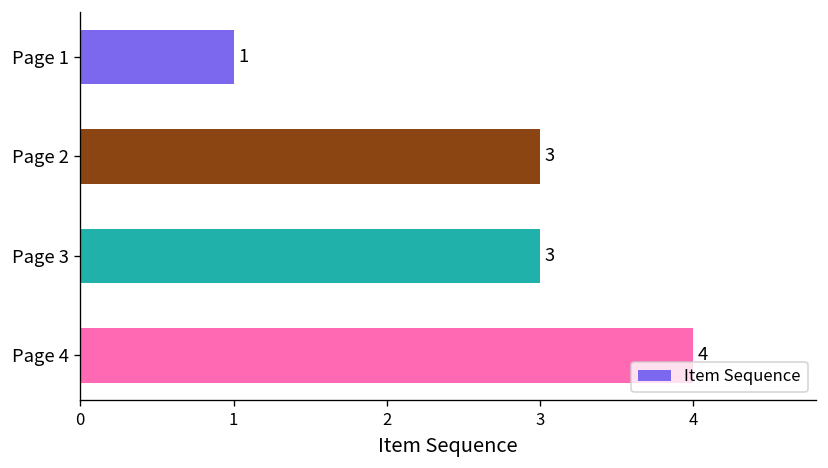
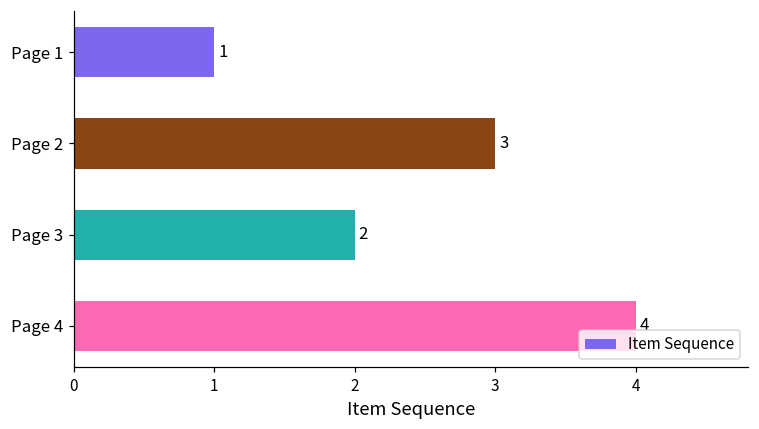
  {
    "Page 1": 1,
    "Page 2": 3,
-   "Page 3": 3
+   "Page 3": 2
  }
